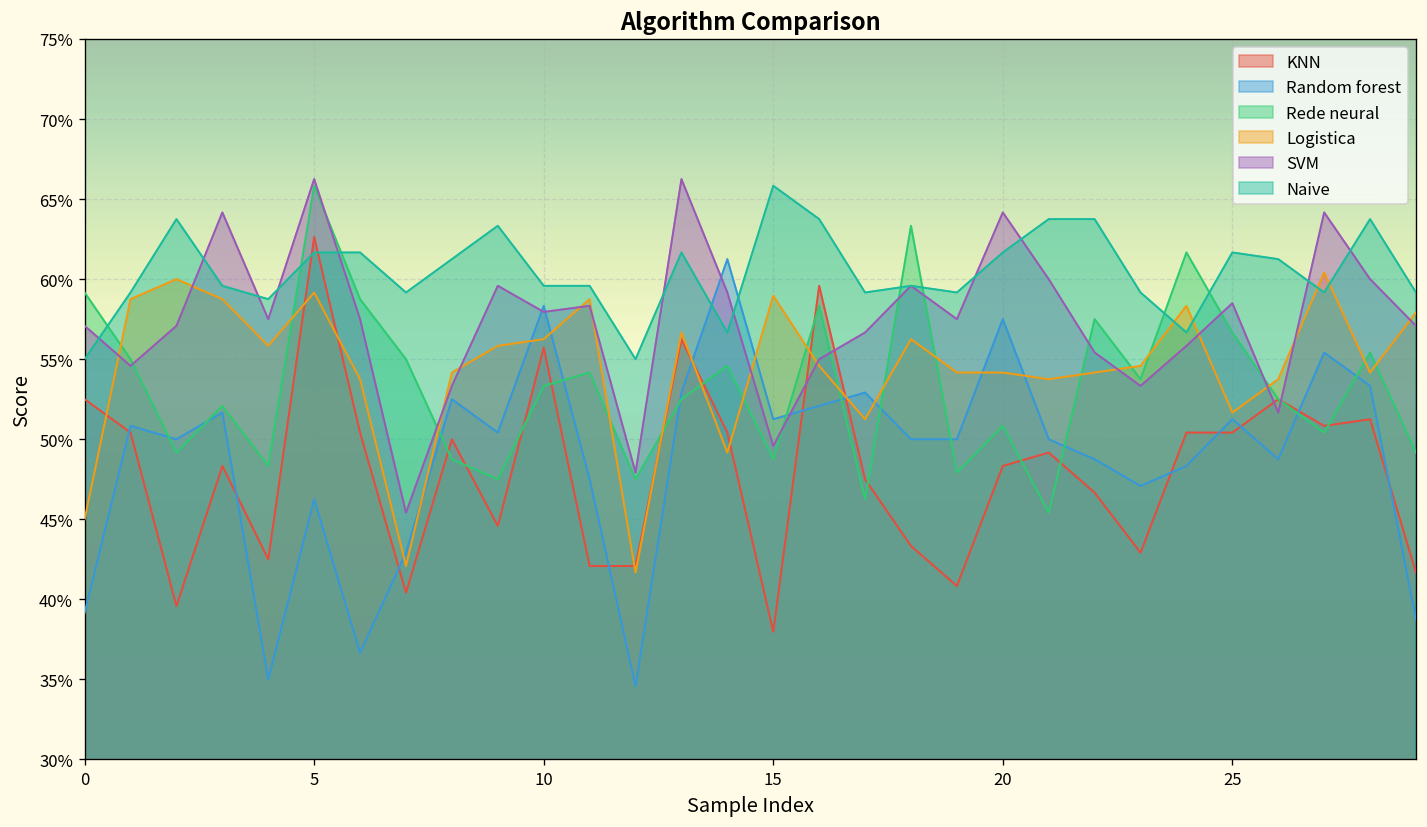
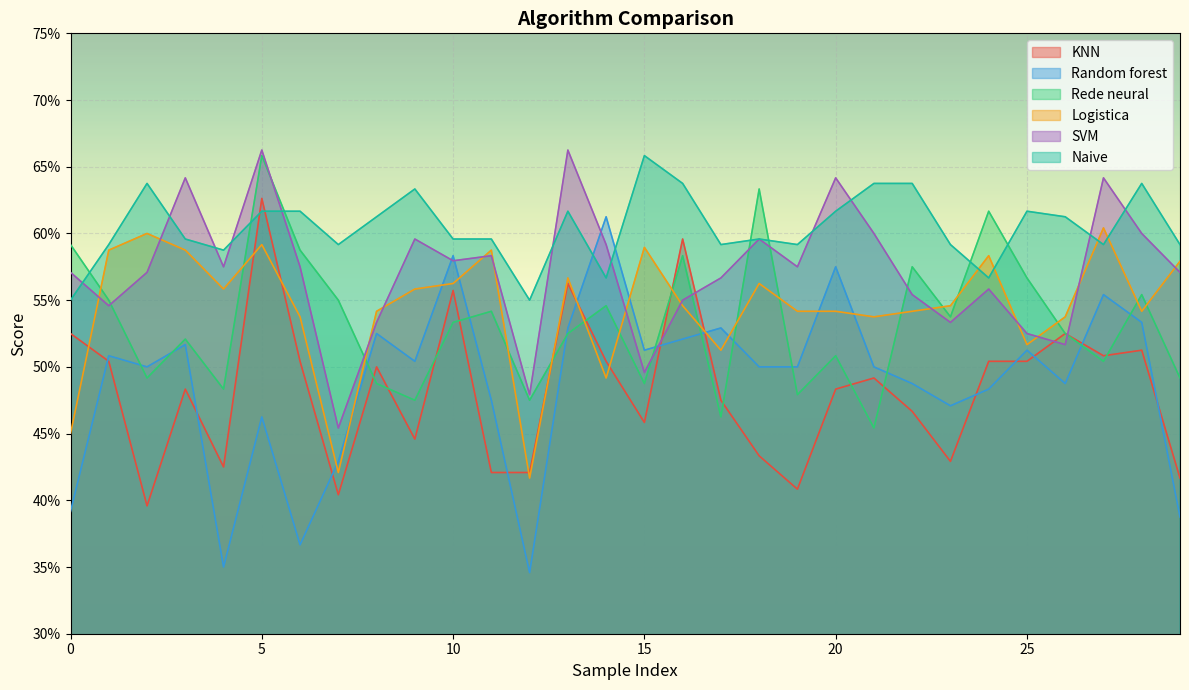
  {
    "KNN": {
      "0": "52.5%",
      "5": "62.6%",
      "10": "55.7%",
-     "15": "38.0%",
+     "15": "45.8%",
      "20": "48.3%",
      "25": "50.4%"
    },
    "Logistica": {
      "0": "45.0%",
      "5": "59.2%",
      "10": "56.3%",
      "15": "59.0%",
      "20": "54.2%",
      "25": "51.7%"
    },
    "SVM": {
      "0": "57.1%",
      "5": "66.3%",
      "10": "58.0%",
      "15": "49.6%",
      "20": "64.2%",
-     "25": "58.5%"
+     "25": "52.5%"
    }
  }
